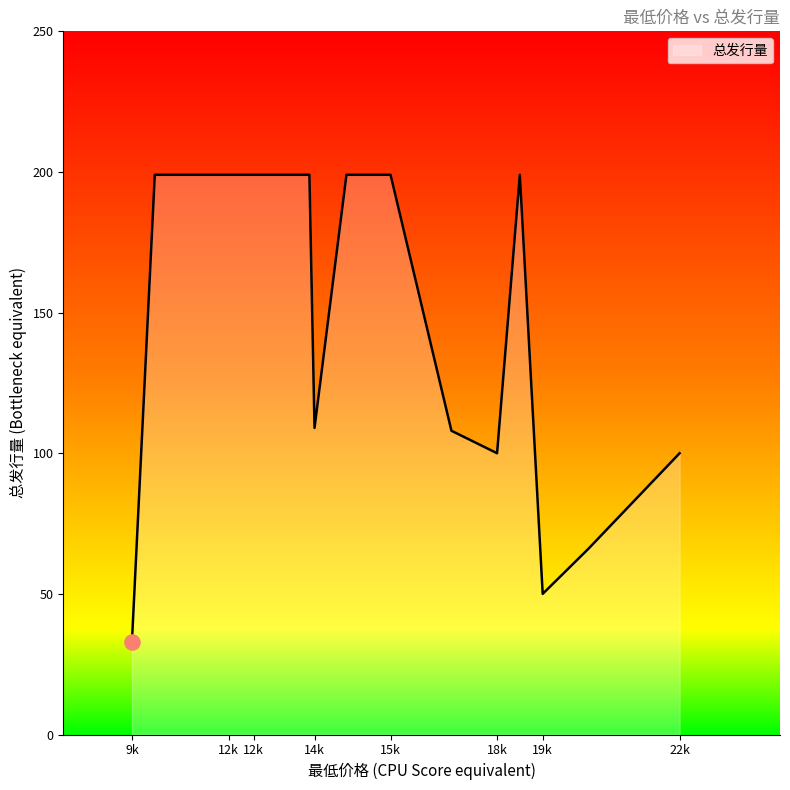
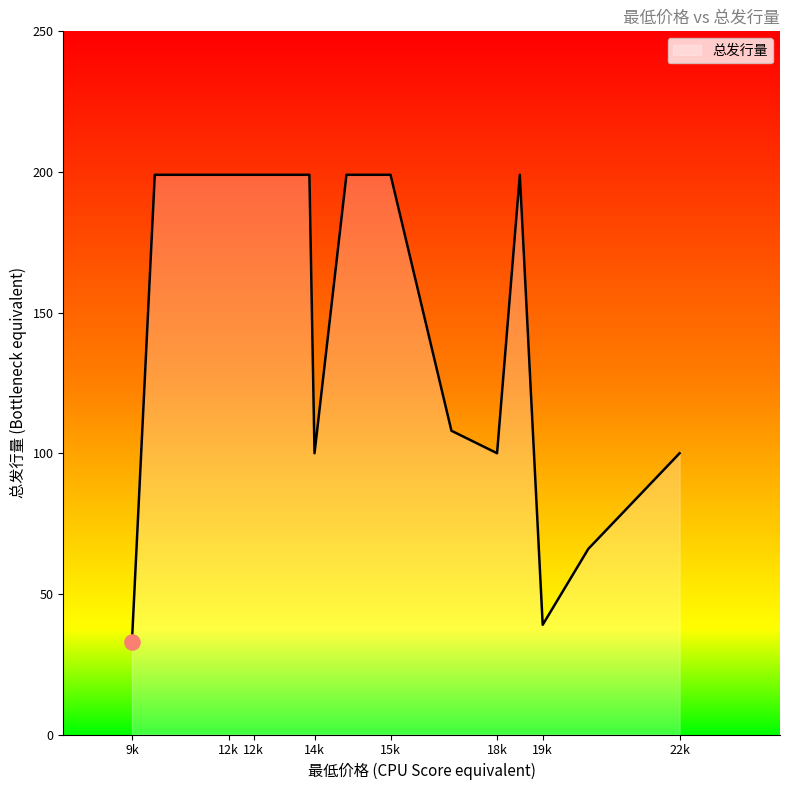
  {
    "总发行量": {
-     "14k": 109,
+     "14k": 100,
      "15k": 199,
      "18k": 100,
-     "19k": 50,
+     "19k": 39,
      "22k": 100
    }
  }
